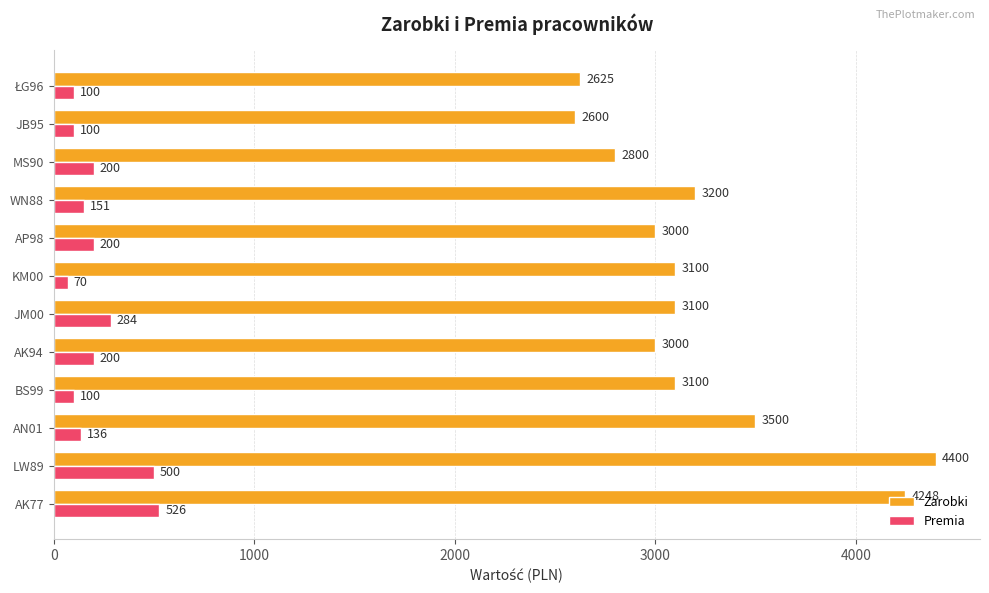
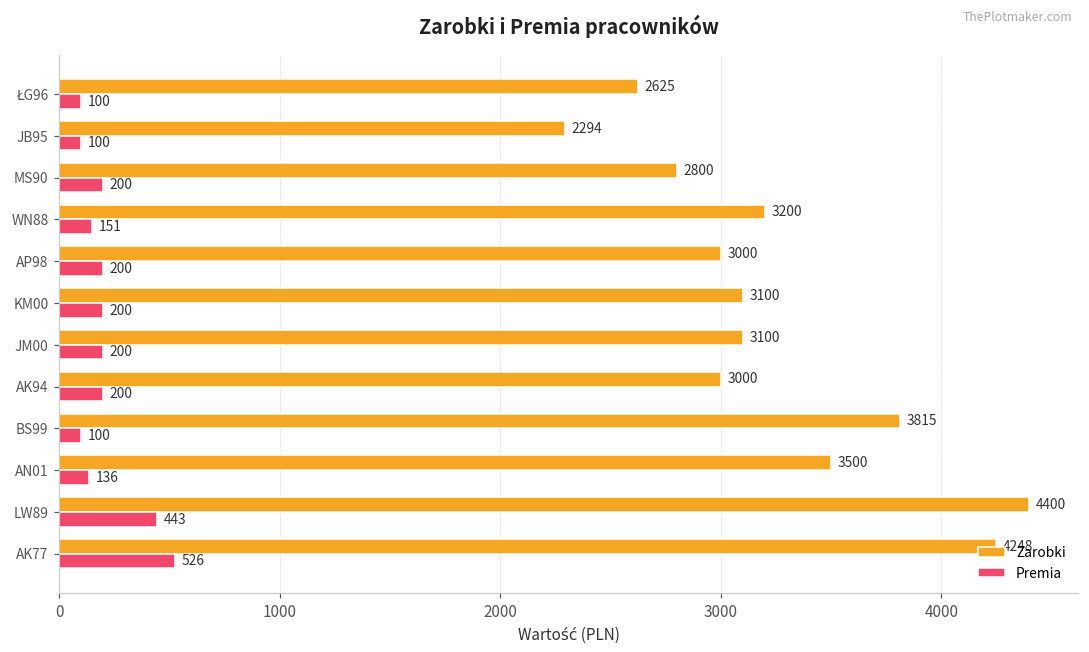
  {
    "Zarobki": {
      "ŁG96": 2625,
-     "JB95": 2600,
+     "JB95": 2294,
      "MS90": 2800,
      "WN88": 3200,
      "AP98": 3000,
      "KM00": 3100,
      "JM00": 3100,
      "AK94": 3000,
-     "BS99": 3100,
+     "BS99": 3815,
      "AN01": 3500,
      "LW89": 4400,
      "AK77": 4248
    },
    "Premia": {
      "ŁG96": 100,
      "JB95": 100,
      "MS90": 200,
      "WN88": 151,
      "AP98": 200,
-     "KM00": 70,
-     "JM00": 284,
+     "KM00": 200,
+     "JM00": 200,
      "AK94": 200,
      "BS99": 100,
      "AN01": 136,
-     "LW89": 500,
+     "LW89": 443,
      "AK77": 526
    }
  }
